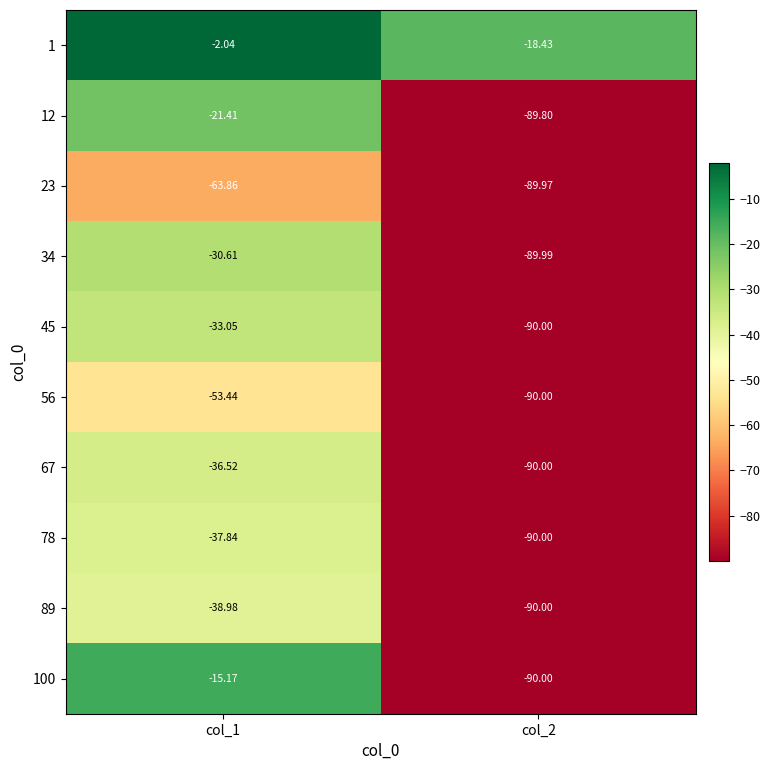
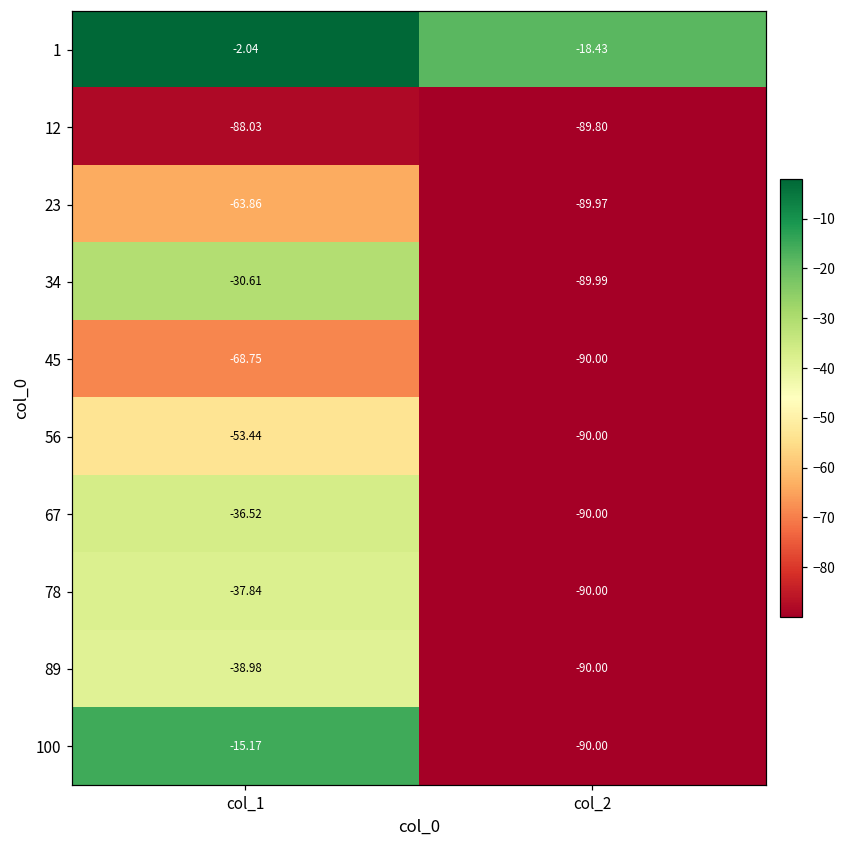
  {
    "1": {
      "col_1": -2.04,
      "col_2": -18.43
    },
    "12": {
-     "col_1": -21.41,
+     "col_1": -88.03,
      "col_2": -89.80
    },
    "23": {
      "col_1": -63.86,
      "col_2": -89.97
    },
    "34": {
      "col_1": -30.61,
      "col_2": -89.99
    },
    "45": {
-     "col_1": -33.05,
+     "col_1": -68.75,
      "col_2": -90.00
    },
    "56": {
      "col_1": -53.44,
      "col_2": -90.00
    },
    "67": {
      "col_1": -36.52,
      "col_2": -90.00
    },
    "78": {
      "col_1": -37.84,
      "col_2": -90.00
    },
    "89": {
      "col_1": -38.98,
      "col_2": -90.00
    },
    "100": {
      "col_1": -15.17,
      "col_2": -90.00
    }
  }
